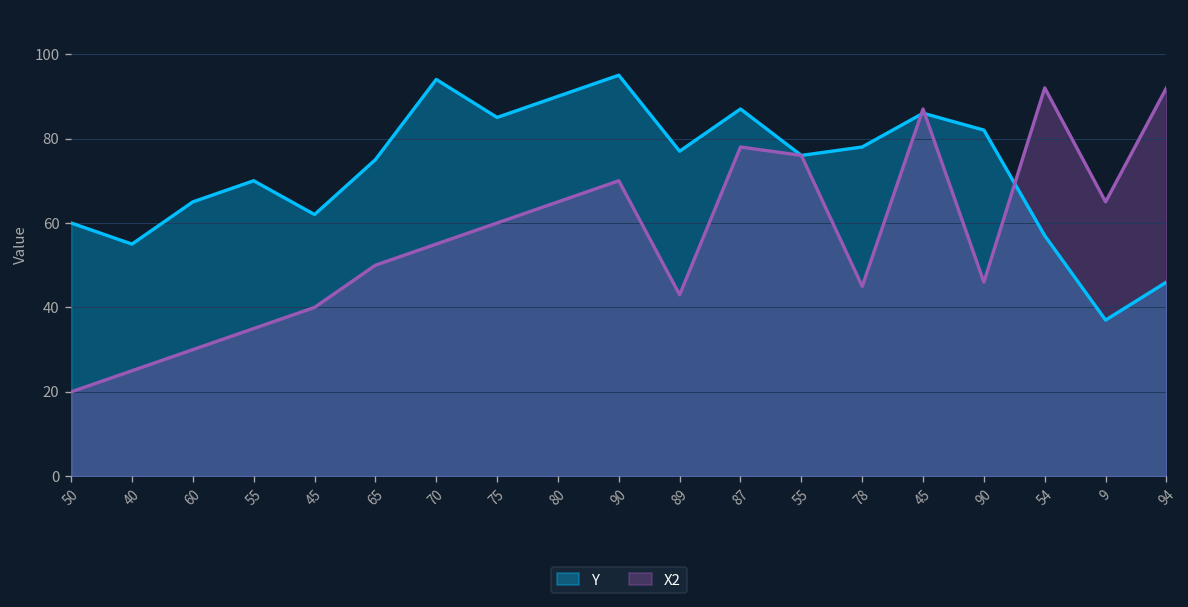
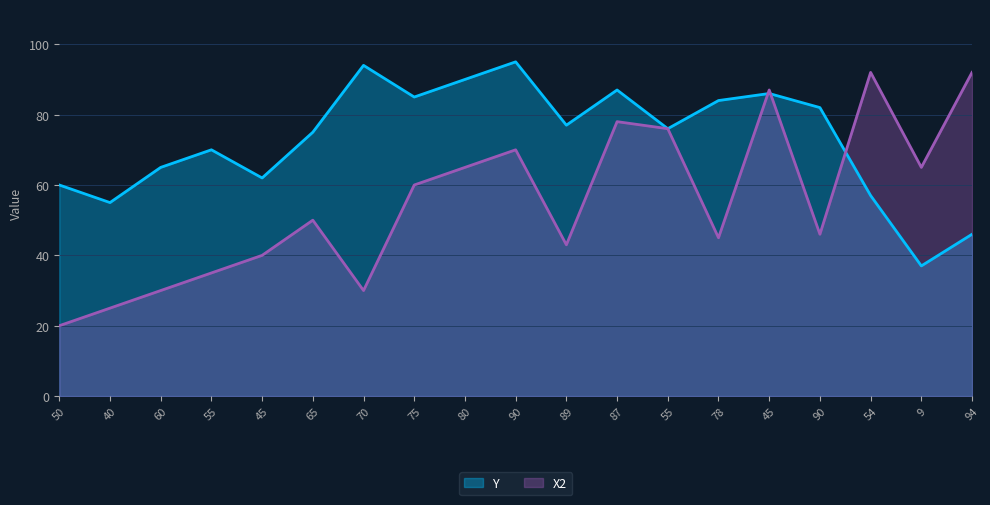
  {
    "Y": {
      "50": 60,
      "40": 55,
      "60": 65,
      "65": 75,
      "70": 94,
      "75": 85,
      "80": 90,
      "89": 77,
      "87": 87,
-     "78": 78,
+     "78": 84,
      "54": 57,
      "9": 37,
      "94": 46
    },
    "X2": {
      "50": 20,
      "40": 25,
      "60": 30,
      "65": 50,
-     "70": 55,
+     "70": 30,
      "75": 60,
      "80": 65,
      "89": 43,
      "87": 78,
      "78": 45,
      "54": 92,
      "9": 65,
      "94": 92
    }
  }
